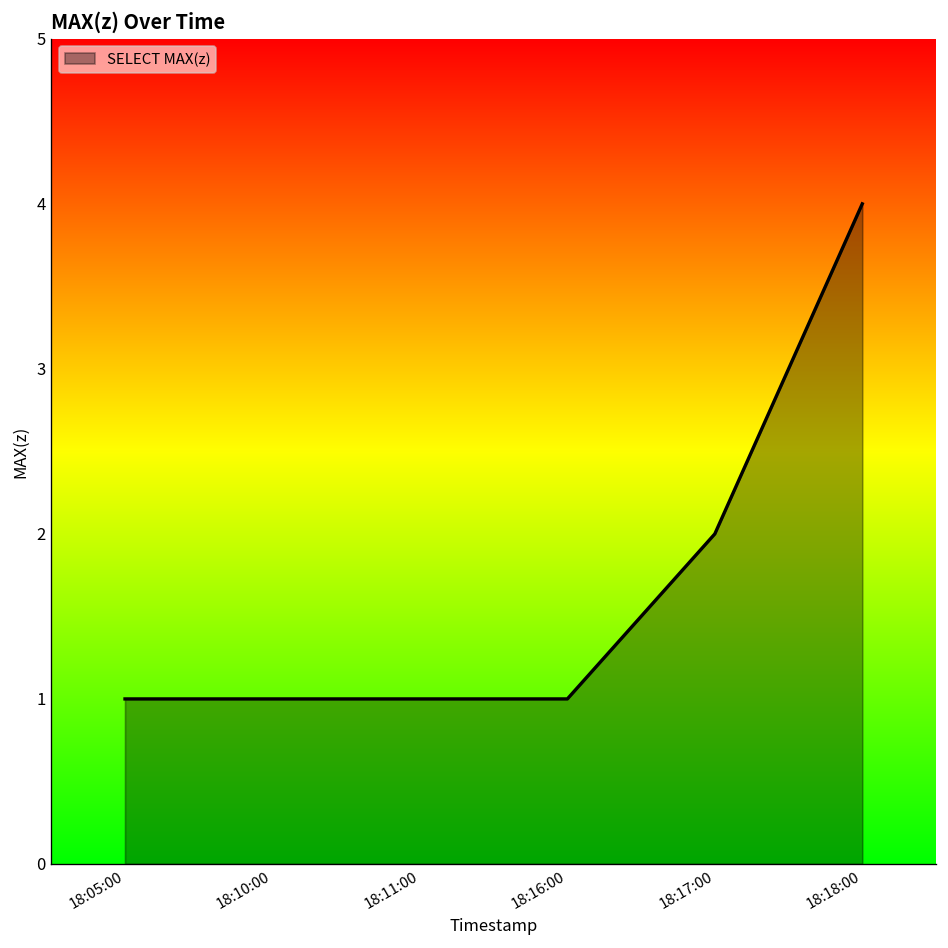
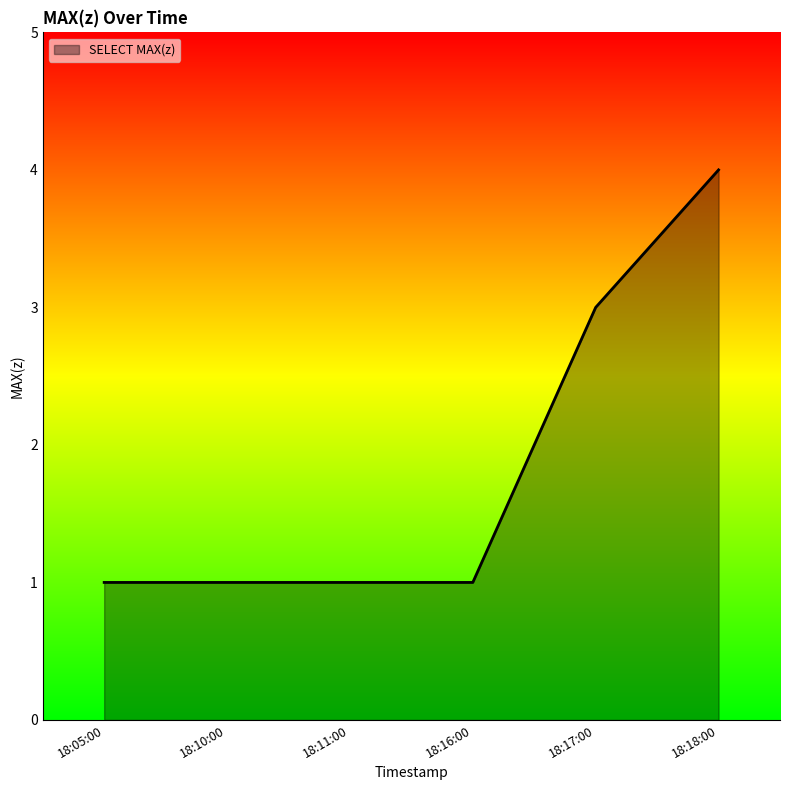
  {
    "18:05:00": 1,
    "18:10:00": 1,
    "18:11:00": 1,
    "18:16:00": 1,
-   "18:17:00": 2,
+   "18:17:00": 3,
    "18:18:00": 4
  }
